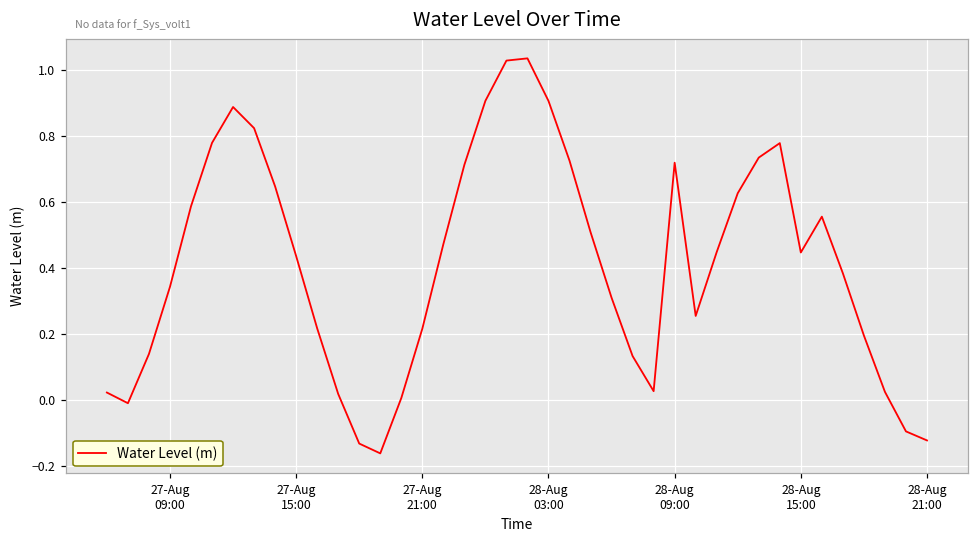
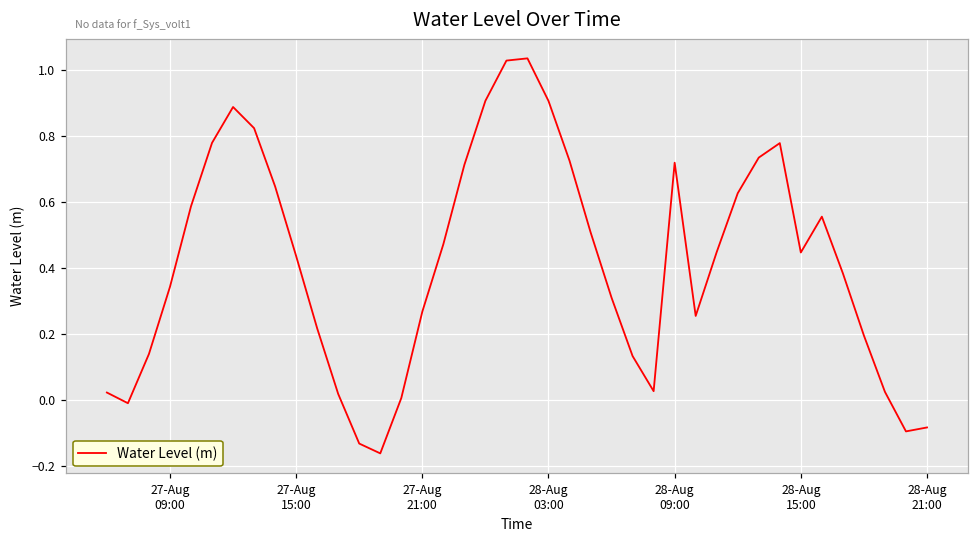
  {
    "27-Aug 09:00": 0.34,
    "27-Aug 15:00": 0.44,
-   "27-Aug 21:00": 0.22,
+   "27-Aug 21:00": 0.27,
    "28-Aug 03:00": 0.91,
    "28-Aug 09:00": 0.72,
    "28-Aug 15:00": 0.45,
-   "28-Aug 21:00": -0.12
+   "28-Aug 21:00": -0.08
  }
